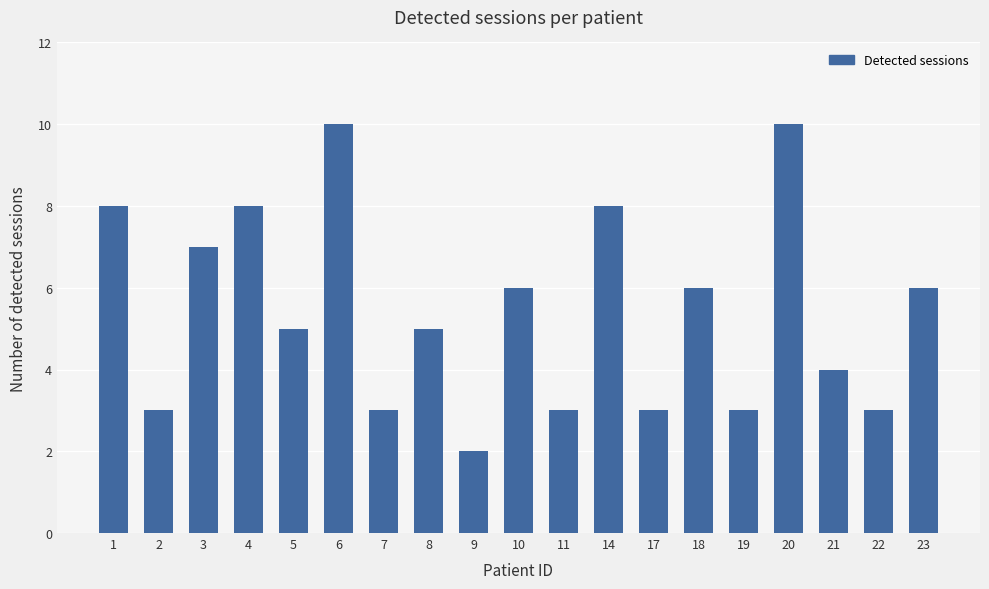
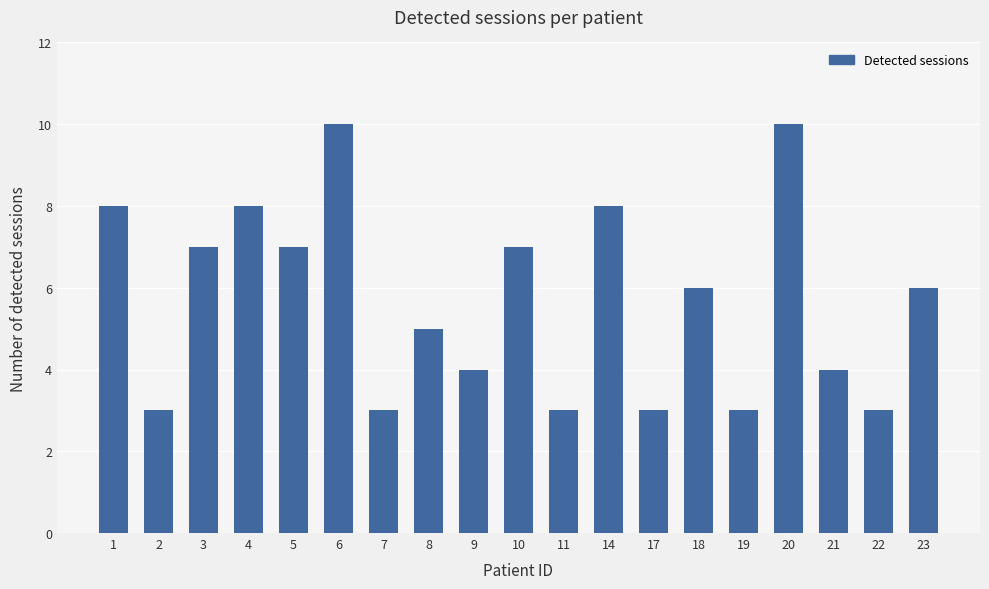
  {
    "1": 8,
    "2": 3,
    "3": 7,
    "4": 8,
-   "5": 5,
+   "5": 7,
    "6": 10,
    "7": 3,
    "8": 5,
-   "9": 2,
-   "10": 6,
+   "9": 4,
+   "10": 7,
    "11": 3,
    "14": 8,
    "17": 3,
    "18": 6,
    "19": 3,
    "20": 10,
    "21": 4,
    "22": 3,
    "23": 6
  }
